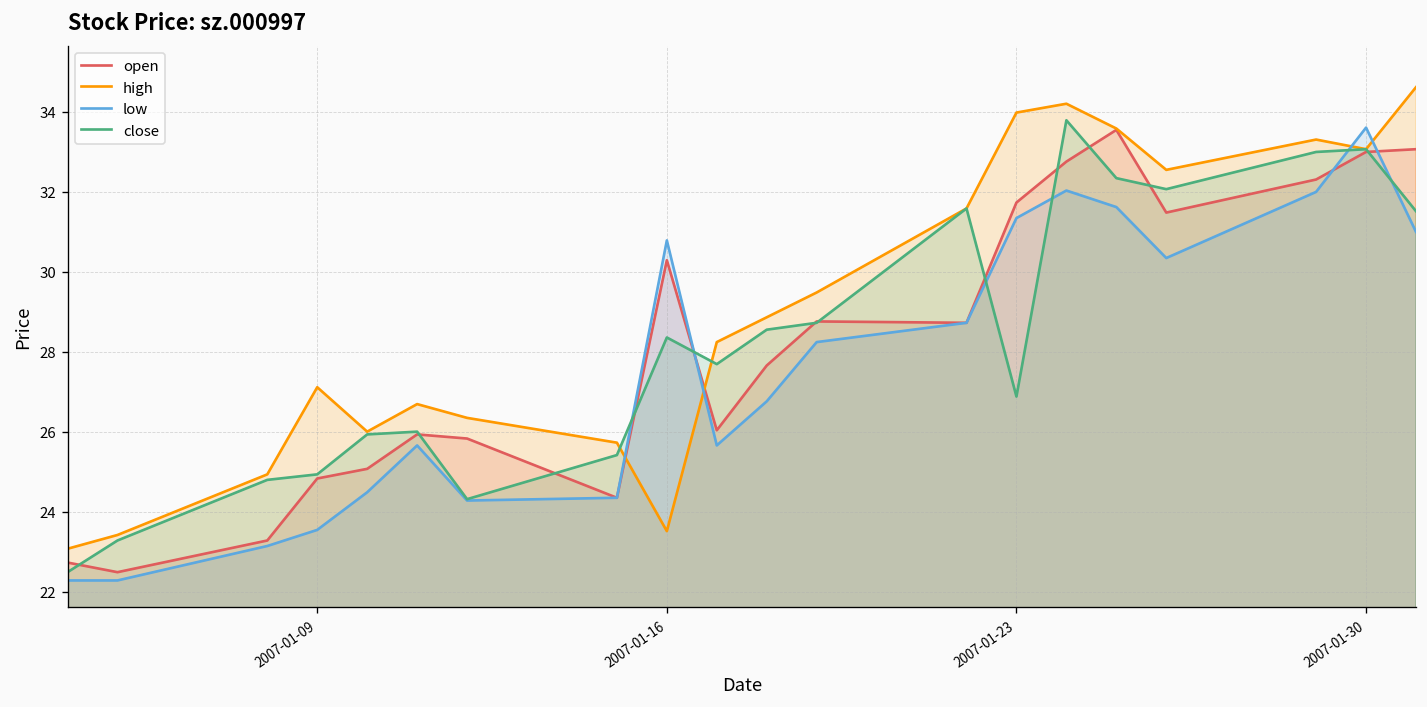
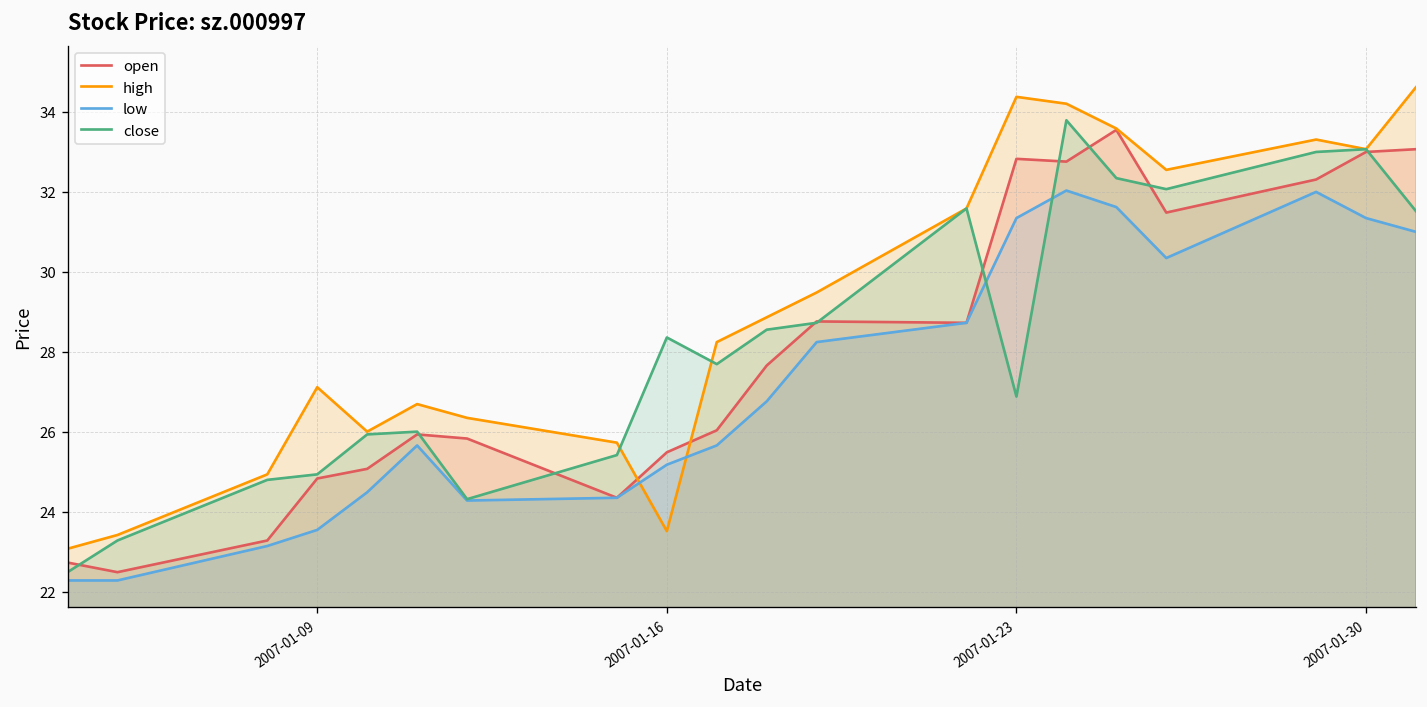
  {
    "open": {
      "2007-01-09": 24.8,
-     "2007-01-16": 30.3,
-     "2007-01-23": 31.7
+     "2007-01-16": 25.5,
+     "2007-01-23": 32.8
    },
    "high": {
      "2007-01-09": 27.1,
      "2007-01-16": 23.5,
-     "2007-01-23": 34.0
+     "2007-01-23": 34.4
    },
    "low": {
      "2007-01-09": 23.6,
-     "2007-01-16": 30.8,
+     "2007-01-16": 25.2,
      "2007-01-23": 31.3,
-     "2007-01-30": 33.6
+     "2007-01-30": 31.3
    },
    "close": {
      "2007-01-09": 24.9,
      "2007-01-16": 28.4,
      "2007-01-23": 26.9
    }
  }
